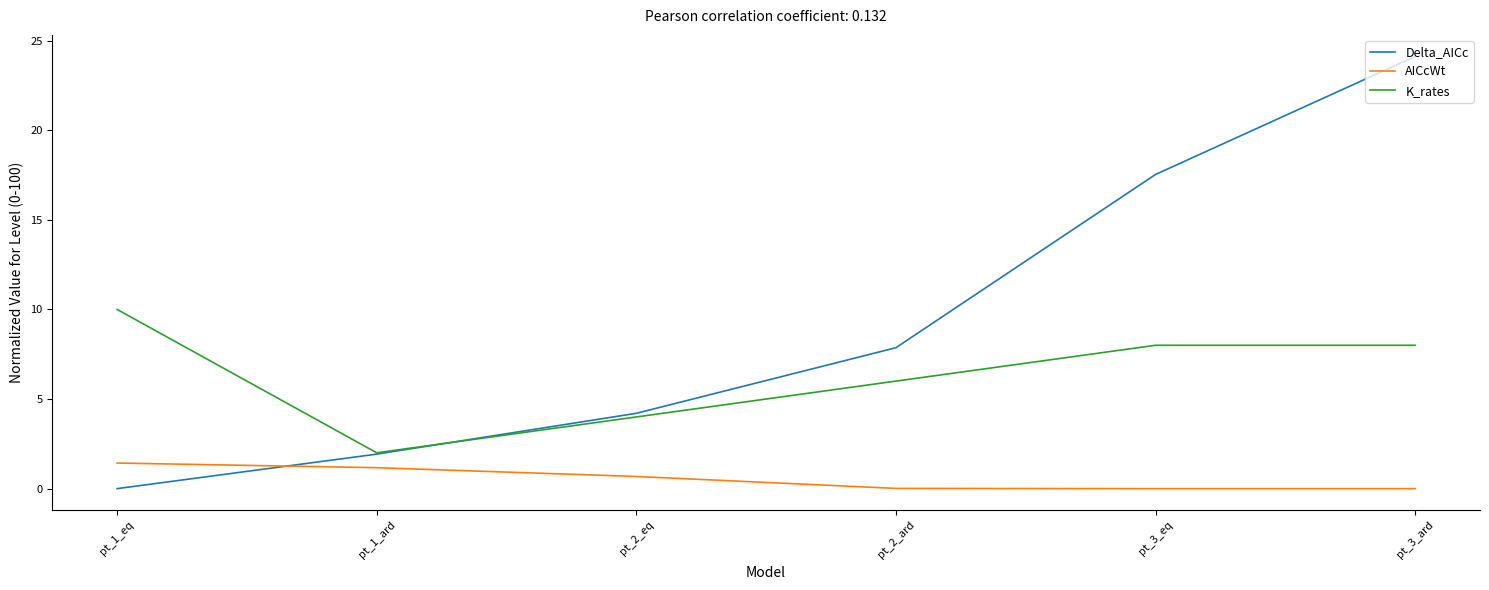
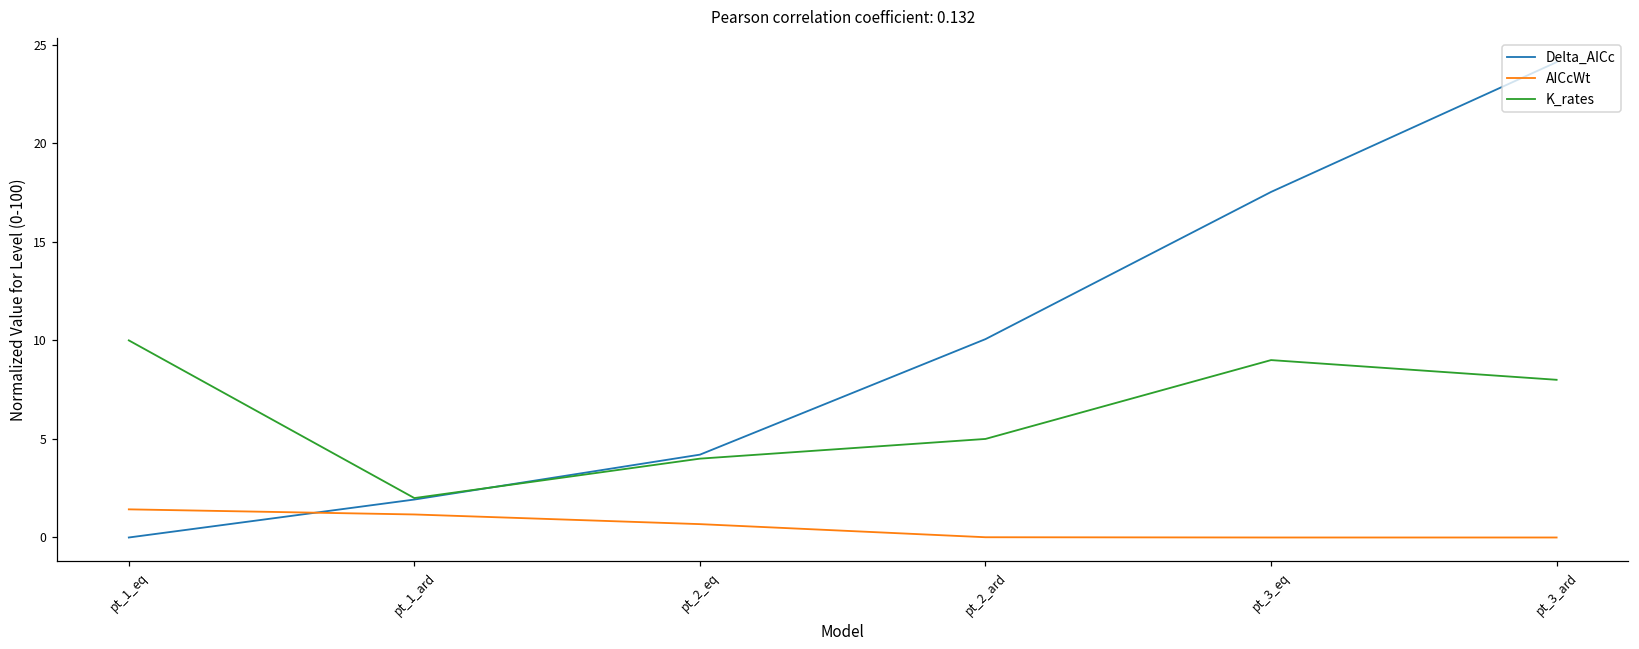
  {
    "Delta_AICc": {
      "pt_1_eq": 0.0,
      "pt_2_eq": 4.2,
-     "pt_2_ard": 7.9,
+     "pt_2_ard": 10.1,
      "pt_3_eq": 17.5
    },
    "AICcWt": {
      "pt_1_eq": 1.4,
      "pt_1_ard": 1.2,
      "pt_2_eq": 0.7,
      "pt_2_ard": 0.0,
      "pt_3_eq": 0.0,
      "pt_3_ard": 0.0
    },
    "K_rates": {
      "pt_1_eq": 10,
      "pt_2_eq": 4,
-     "pt_2_ard": 6,
-     "pt_3_eq": 8,
+     "pt_2_ard": 5,
+     "pt_3_eq": 9,
      "pt_3_ard": 8
    }
  }
